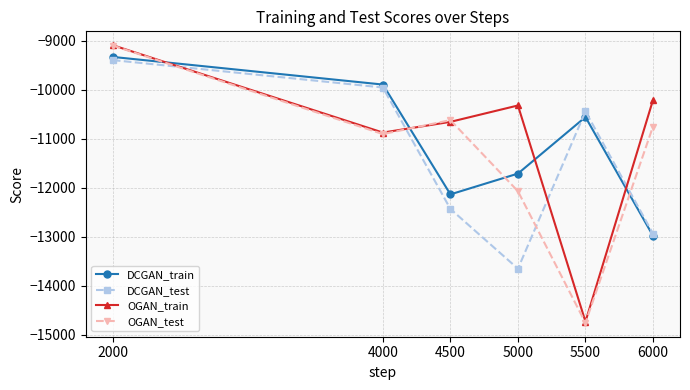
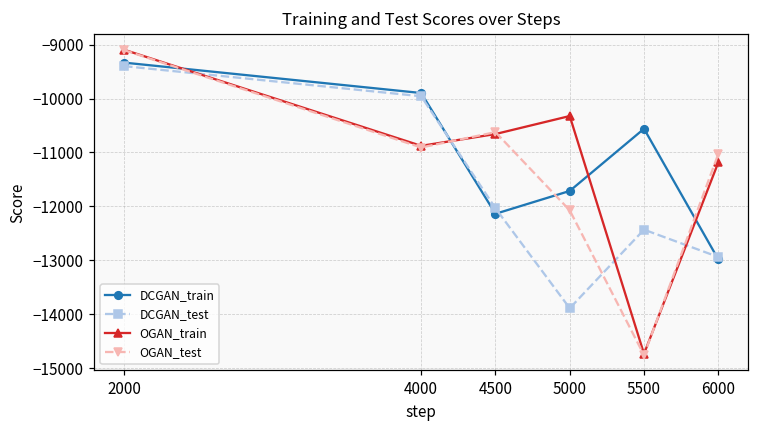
  {
    "DCGAN_train": {
      "2000": -9300,
      "4000": -9900,
      "4500": -12100,
      "5000": -11700,
      "5500": -10600
    },
    "DCGAN_test": {
      "2000": -9400,
      "4000": -10000,
-     "4500": -12400,
-     "5000": -13700,
-     "5500": -10400
+     "4500": -12000,
+     "5000": -13900,
+     "5500": -12400
    },
    "OGAN_train": {
      "5000": -10300,
-     "6000": -10200
+     "6000": -11200
    },
    "OGAN_test": {
      "5000": -12100,
-     "6000": -10800
+     "6000": -11000
    }
  }
